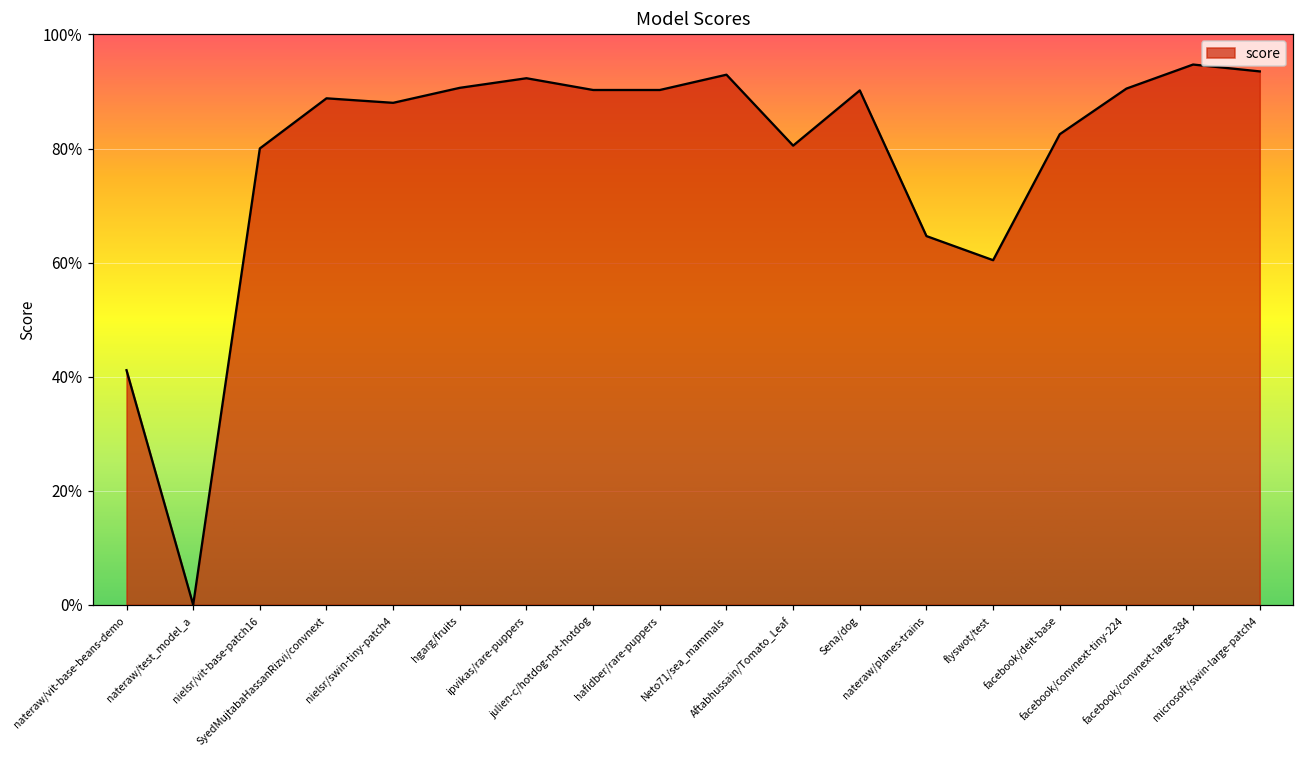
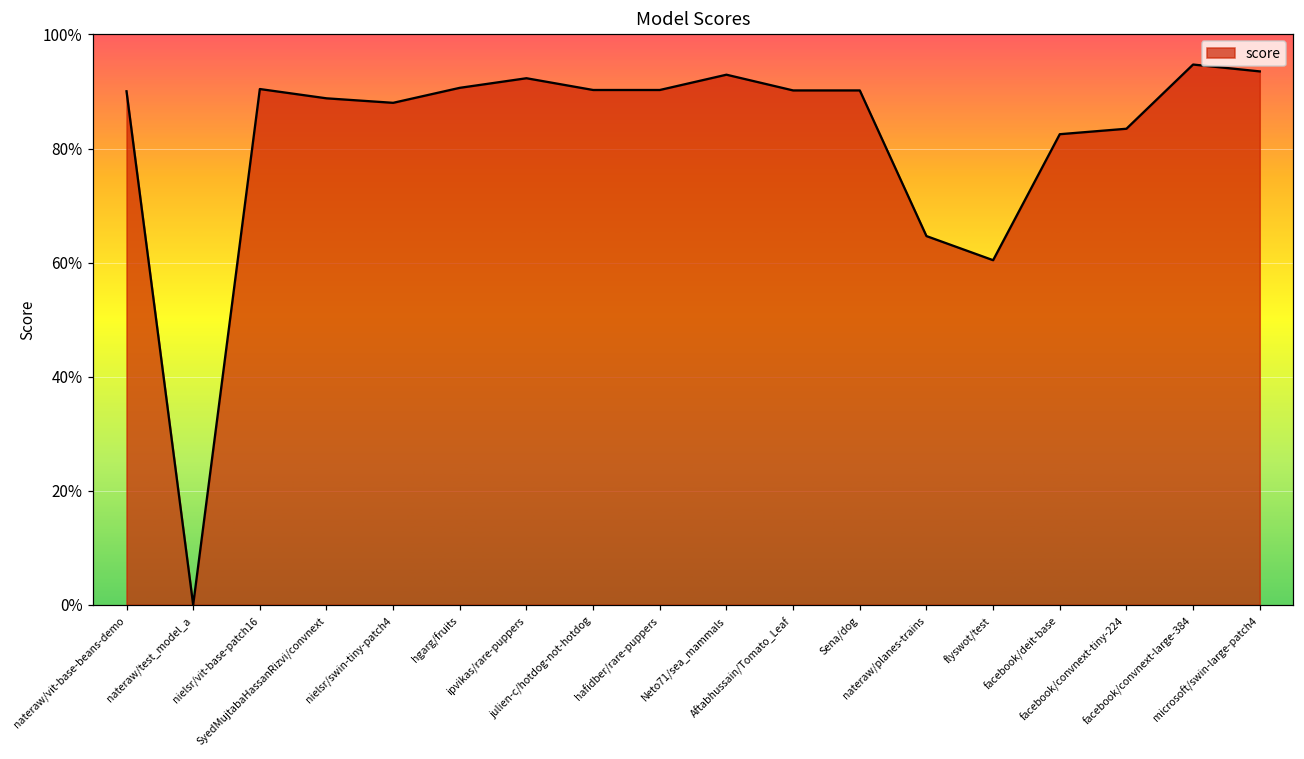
  {
-   "nateraw/vit-base-beans-demo": "41%",
+   "nateraw/vit-base-beans-demo": "90%",
    "nateraw/test_model_a": "0%",
-   "nielsr/vit-base-patch16": "80%",
+   "nielsr/vit-base-patch16": "90%",
    "SyedMujtabaHassanRizvi/convnext": "89%",
    "nielsr/swin-tiny-patch4": "88%",
    "hgarg/fruits": "91%",
    "ipvikas/rare-puppers": "92%",
    "julien-c/hotdog-not-hotdog": "90%",
    "hafidber/rare-puppers": "90%",
    "Neto71/sea_mammals": "93%",
-   "Aftabhussain/Tomato_Leaf": "81%",
+   "Aftabhussain/Tomato_Leaf": "90%",
    "Sena/dog": "90%",
    "nateraw/planes-trains": "65%",
    "flyswot/test": "60%",
    "facebook/deit-base": "83%",
-   "facebook/convnext-tiny-224": "91%",
+   "facebook/convnext-tiny-224": "83%",
    "facebook/convnext-large-384": "95%",
    "microsoft/swin-large-patch4": "94%"
  }
